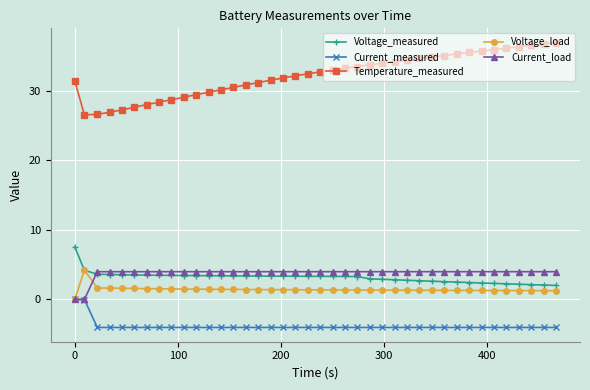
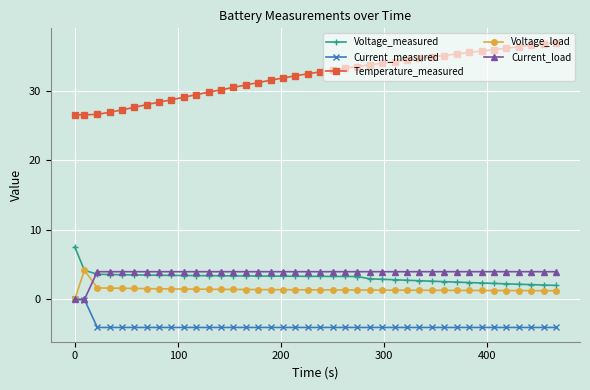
  {
    "Voltage_measured": {
      "0": 8
    },
    "Temperature_measured": {
-     "0": 31
+     "0": 27
    }
  }
